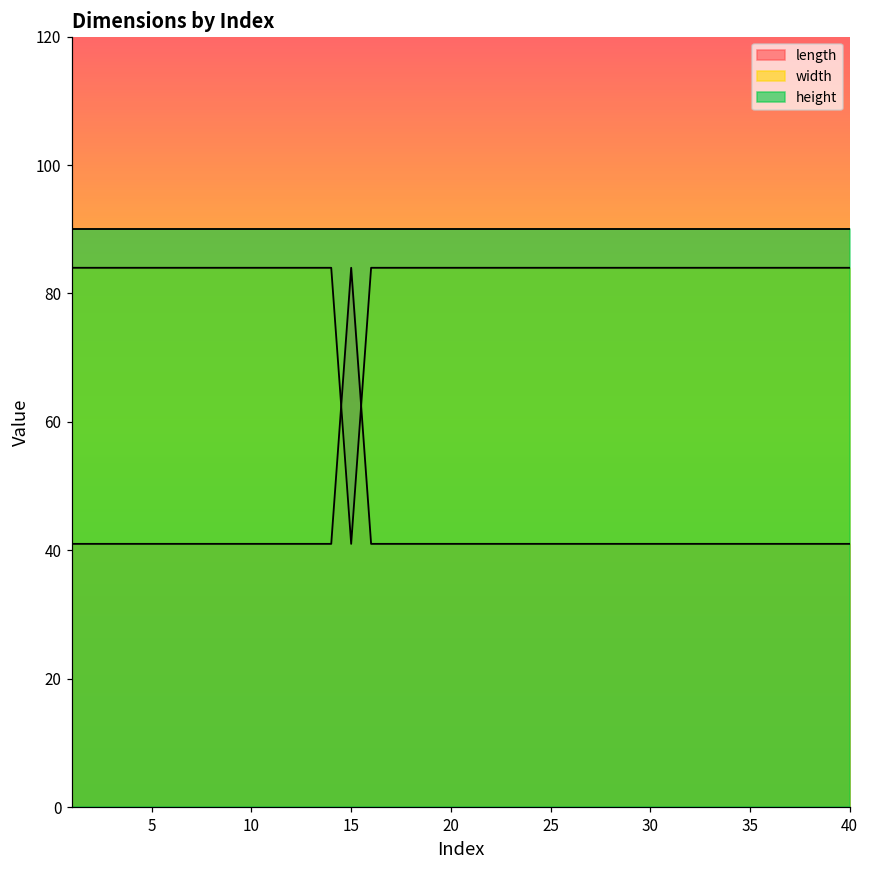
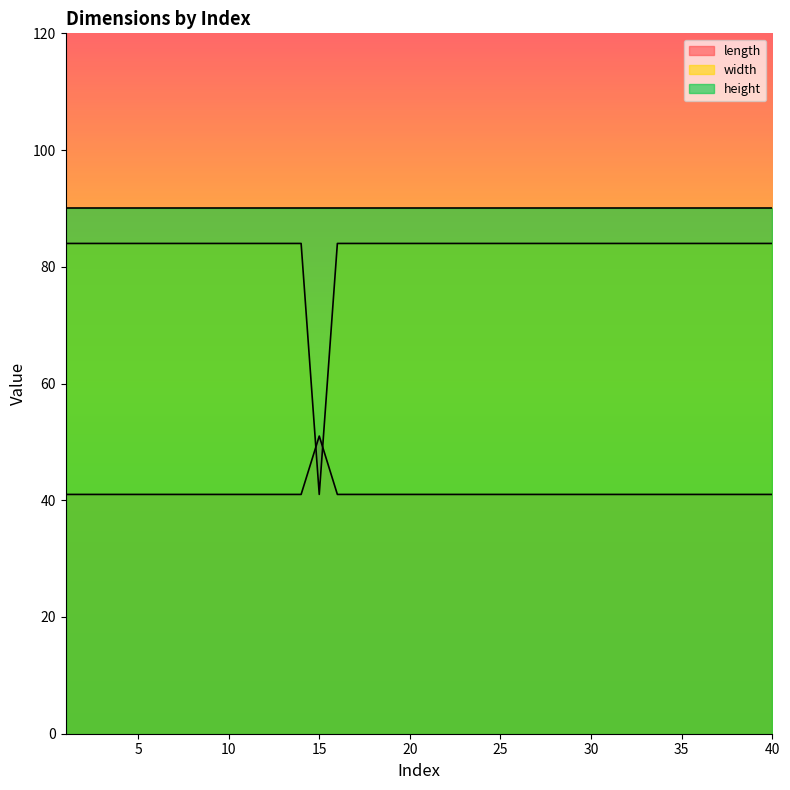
  {
    "length": {
      "5": 41,
      "10": 41,
-     "15": 84,
+     "15": 51,
      "20": 41,
      "25": 41,
      "30": 41,
      "35": 41,
      "40": 41
    },
    "width": {
      "5": 84,
      "10": 84,
      "15": 41,
      "20": 84,
      "25": 84,
      "30": 84,
      "35": 84,
      "40": 84
    },
    "height": {
      "5": 90,
      "10": 90,
      "15": 90,
      "20": 90,
      "25": 90,
      "30": 90,
      "35": 90,
      "40": 90
    }
  }
